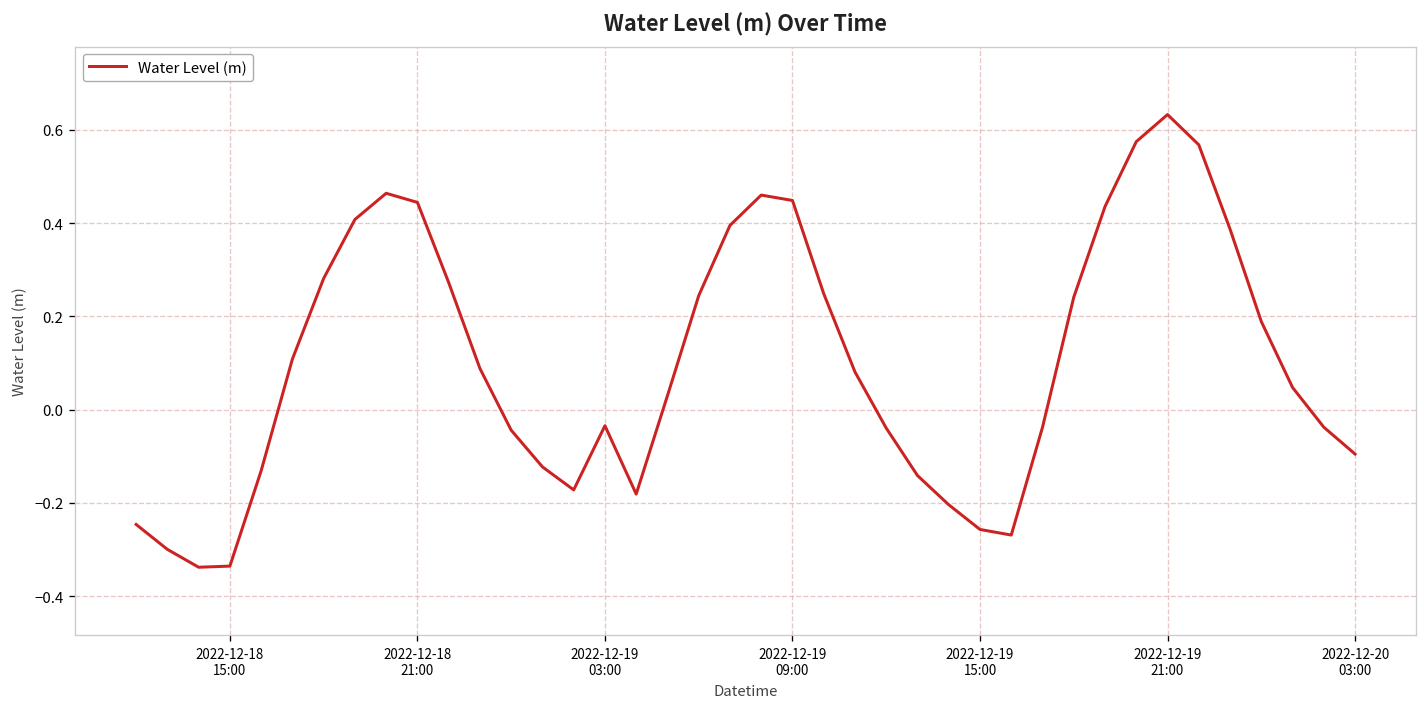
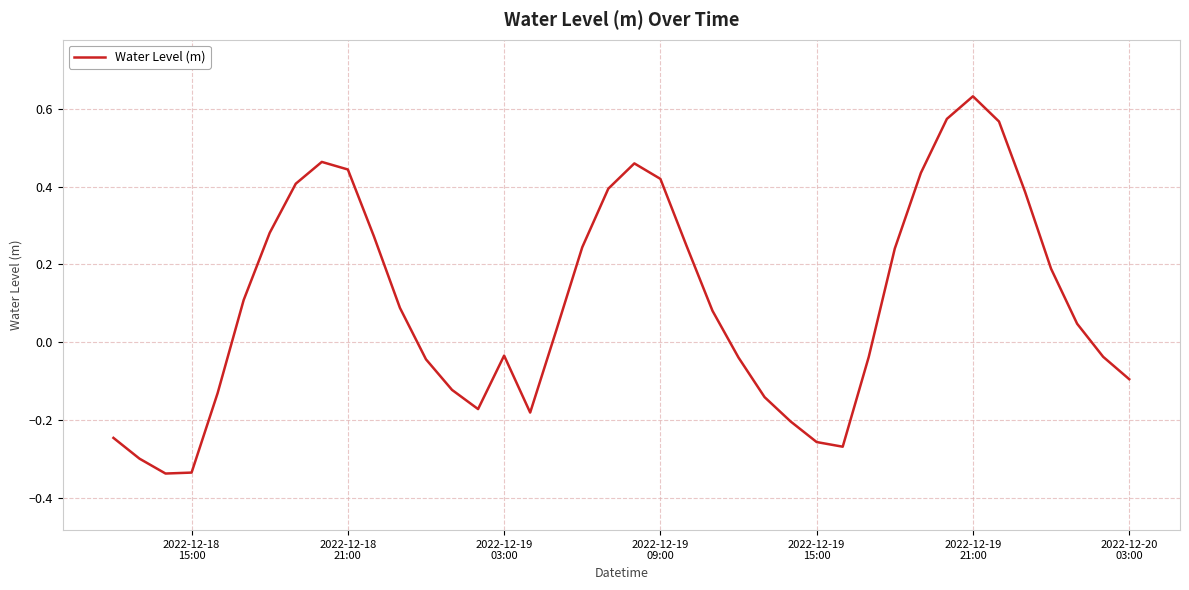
  {
    "2022-12-18 15:00": -0.34,
    "2022-12-18 21:00": 0.44,
    "2022-12-19 03:00": -0.03,
-   "2022-12-19 09:00": 0.45,
+   "2022-12-19 09:00": 0.42,
    "2022-12-19 15:00": -0.26,
    "2022-12-19 21:00": 0.63,
    "2022-12-20 03:00": -0.10
  }
